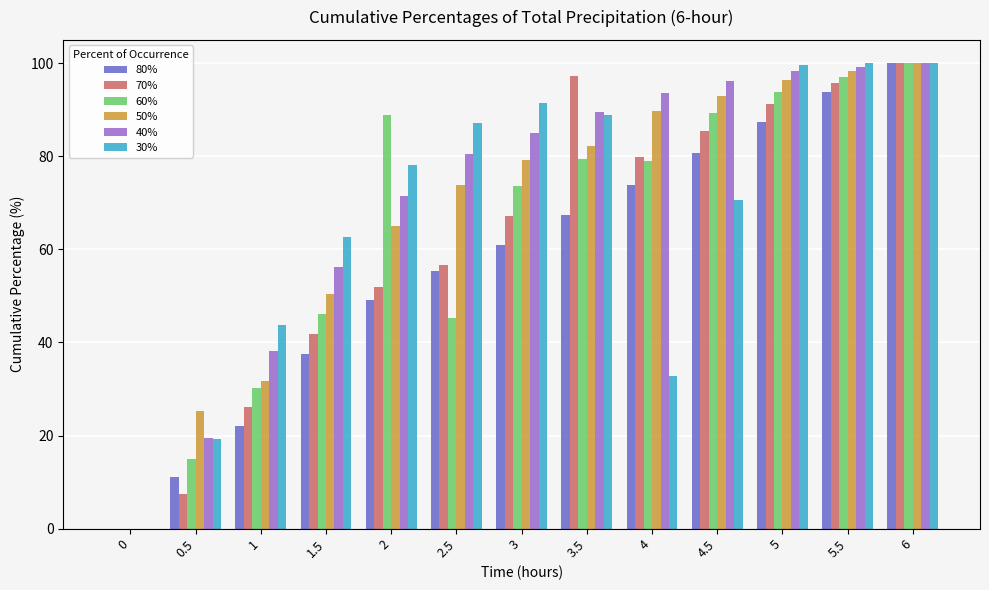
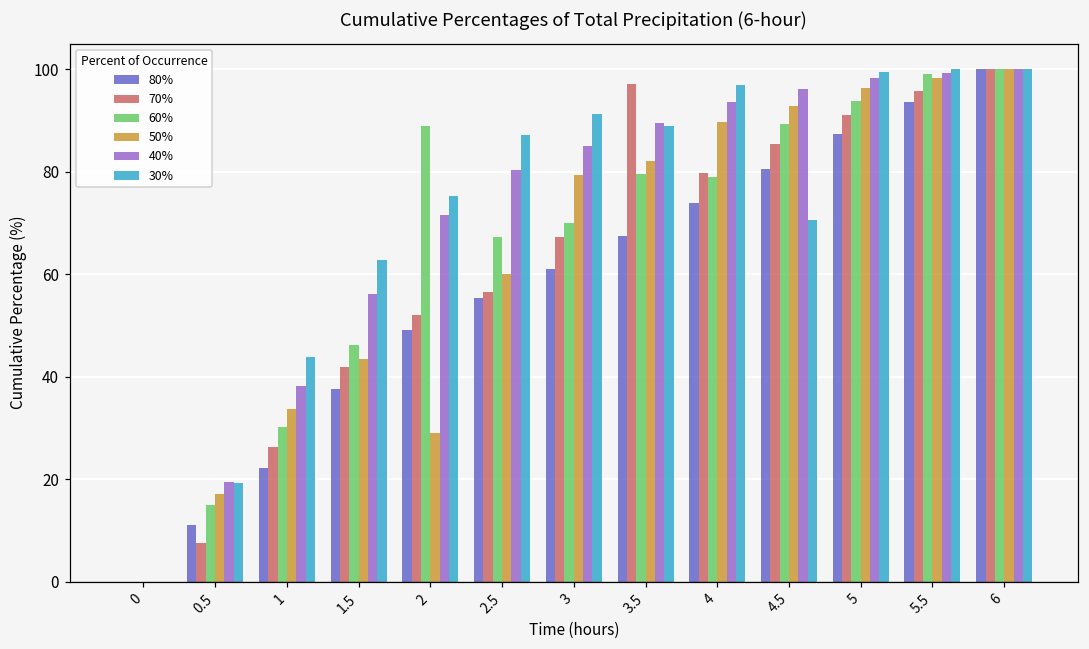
  {
    "70%": {
      "0": 0,
      "0.5": 8,
      "1": 26,
      "1.5": 42,
      "2": 52,
      "2.5": 57,
      "3": 67,
      "3.5": 97,
      "4": 80,
      "4.5": 85,
      "5": 91,
      "5.5": 96,
      "6": 100
    },
    "60%": {
      "0": 0,
      "0.5": 15,
      "1": 30,
      "1.5": 46,
      "2": 89,
-     "2.5": 45,
-     "3": 74,
+     "2.5": 67,
+     "3": 70,
      "3.5": 80,
      "4": 79,
      "4.5": 89,
      "5": 94,
-     "5.5": 97,
+     "5.5": 99,
      "6": 100
    },
    "50%": {
      "0": 0,
-     "0.5": 25,
-     "1": 32,
-     "1.5": 50,
-     "2": 65,
-     "2.5": 74,
+     "0.5": 17,
+     "1": 34,
+     "1.5": 43,
+     "2": 29,
+     "2.5": 60,
      "3": 79,
      "3.5": 82,
      "4": 90,
      "4.5": 93,
      "5": 96,
      "5.5": 98,
      "6": 100
    },
    "30%": {
      "0": 0,
      "0.5": 19,
      "1": 44,
      "1.5": 63,
-     "2": 78,
+     "2": 75,
      "2.5": 87,
      "3": 91,
      "3.5": 89,
-     "4": 33,
+     "4": 97,
      "4.5": 71,
      "5": 100,
      "5.5": 100,
      "6": 100
    }
  }
